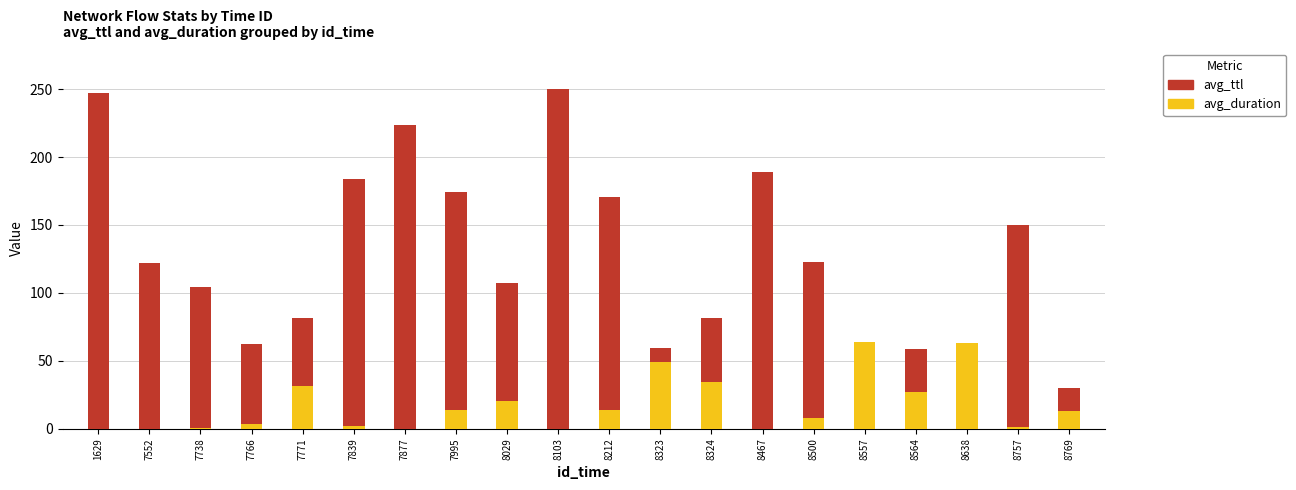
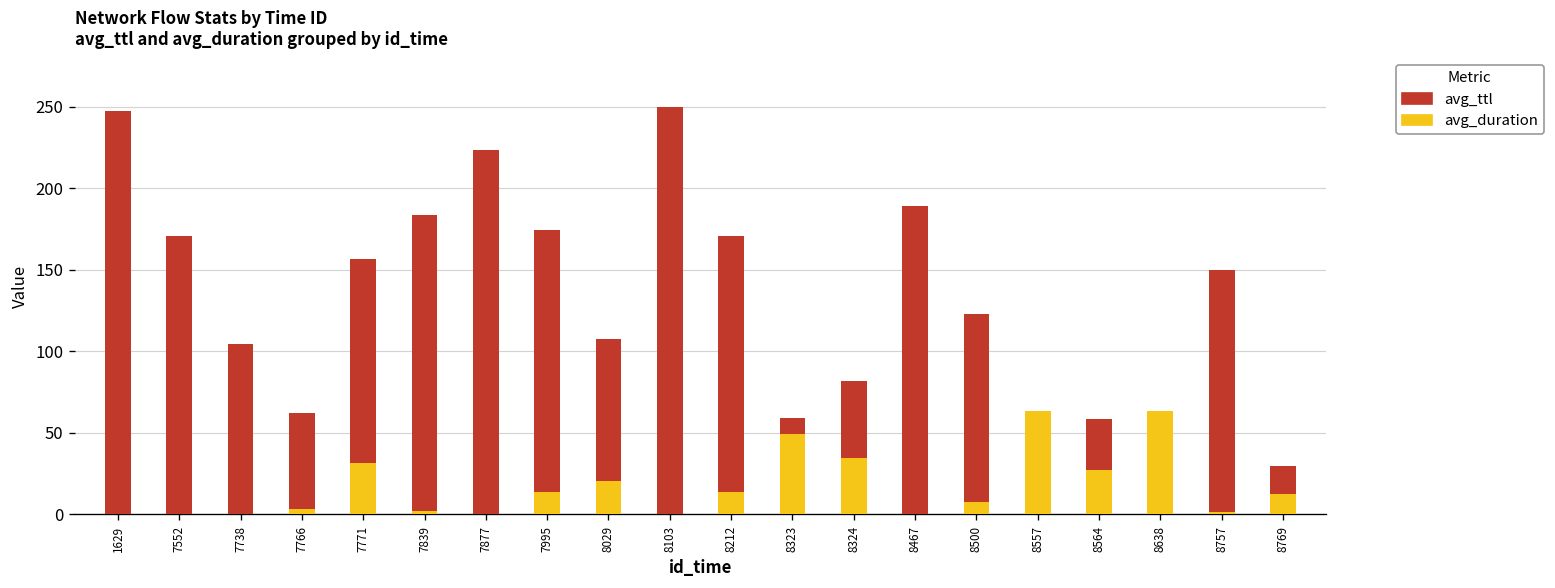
  {
    "avg_ttl": {
      "1629": 247,
-     "7552": 122,
+     "7552": 171,
      "7738": 105,
      "7766": 62,
-     "7771": 82,
+     "7771": 157,
      "7839": 184,
      "7877": 223,
      "7995": 174,
      "8029": 108,
      "8103": 250,
      "8212": 171,
      "8323": 59,
      "8324": 82,
      "8467": 189,
      "8500": 123,
      "8564": 59,
      "8638": 62,
      "8757": 150,
      "8769": 30
    },
    "avg_duration": {
      "1629": 0,
      "7552": 0,
      "7877": 0,
      "8467": 0,
      "8557": 64,
      "8638": 63
    }
  }
